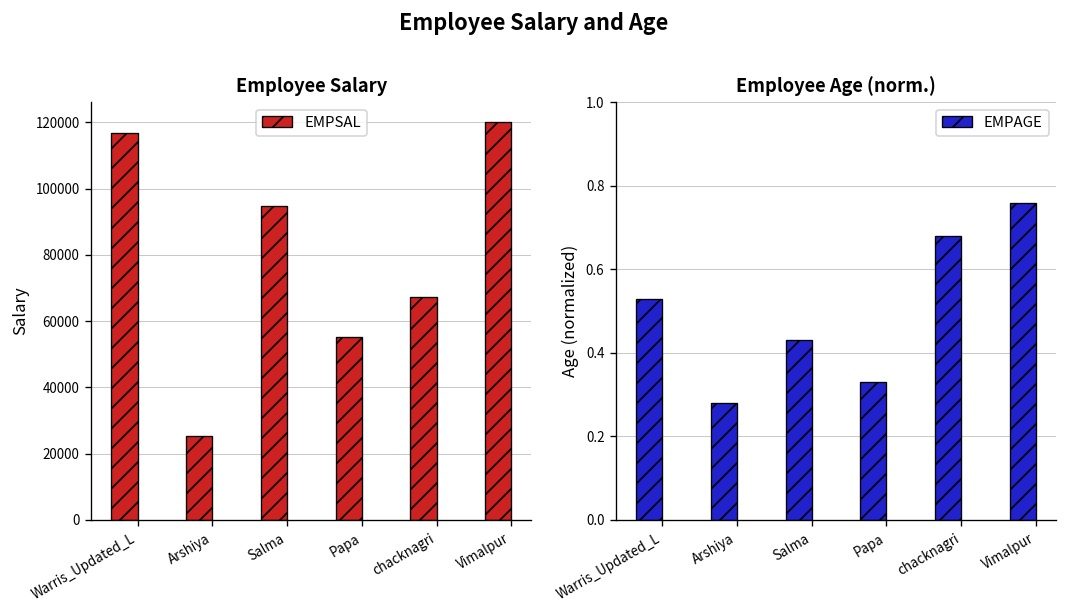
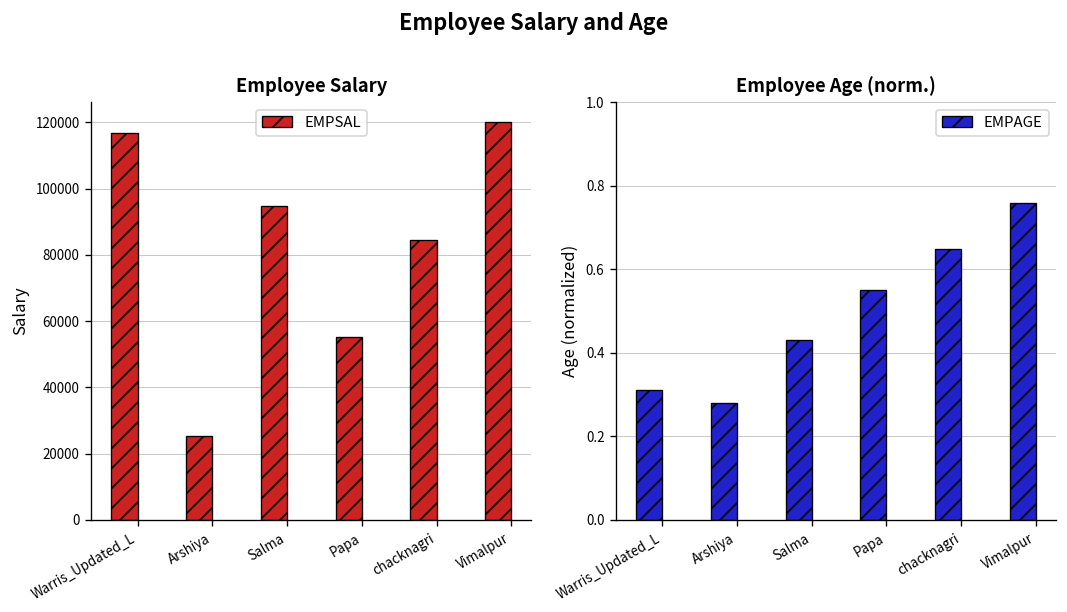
  {
    "Employee Salary": {
      "Warris_Updated_L": 117000,
      "Arshiya": 25000,
      "Salma": 95000,
      "Papa": 55000,
-     "chacknagri": 67000,
+     "chacknagri": 85000,
      "Vimalpur": 120000
    },
    "Employee Age (norm.)": {
-     "Warris_Updated_L": 0.53,
+     "Warris_Updated_L": 0.31,
      "Arshiya": 0.28,
      "Salma": 0.43,
-     "Papa": 0.33,
-     "chacknagri": 0.68,
+     "Papa": 0.55,
+     "chacknagri": 0.65,
      "Vimalpur": 0.76
    }
  }
